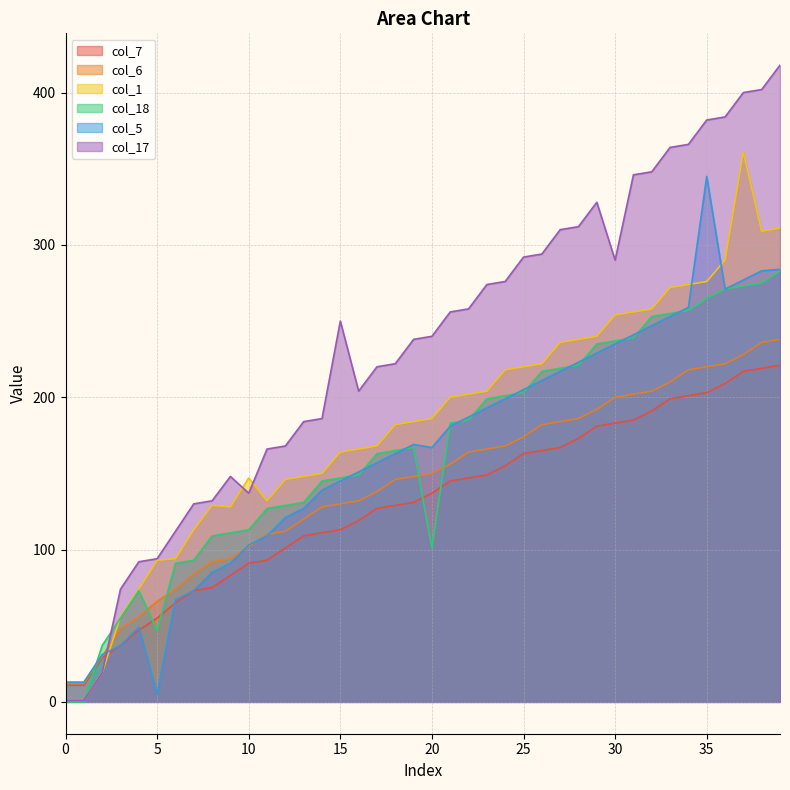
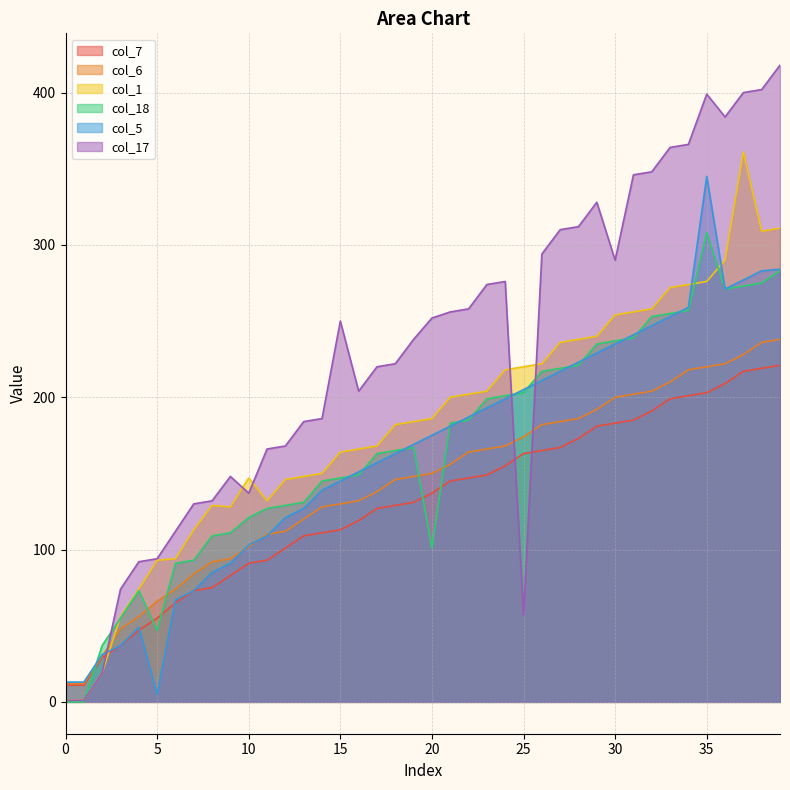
  {
    "col_18": {
      "5": 47,
-     "10": 113,
+     "10": 121,
      "15": 147,
      "20": 101,
      "25": 203,
      "30": 237,
-     "35": 265
+     "35": 308
    },
    "col_5": {
      "5": 5,
      "15": 145,
-     "20": 167,
+     "20": 175,
      "25": 205,
      "30": 235,
      "35": 345
    },
    "col_17": {
      "10": 137,
      "15": 250,
-     "20": 240,
-     "25": 292,
+     "20": 252,
+     "25": 57,
      "30": 290,
-     "35": 382
+     "35": 399
    }
  }
